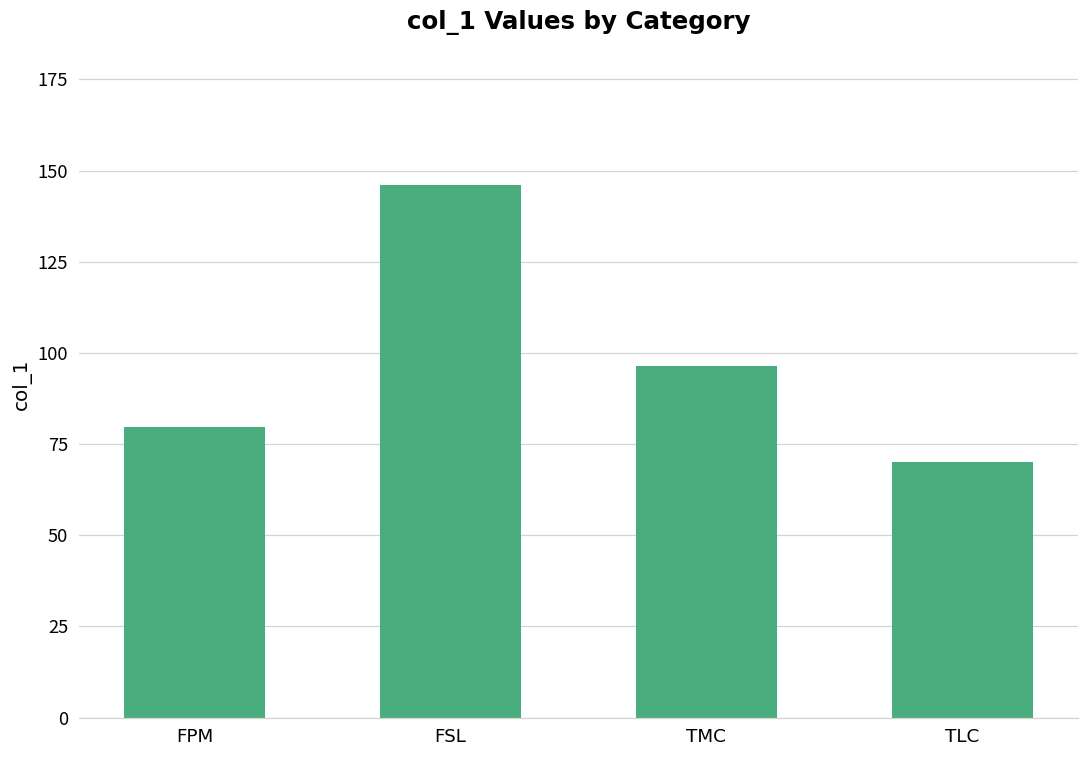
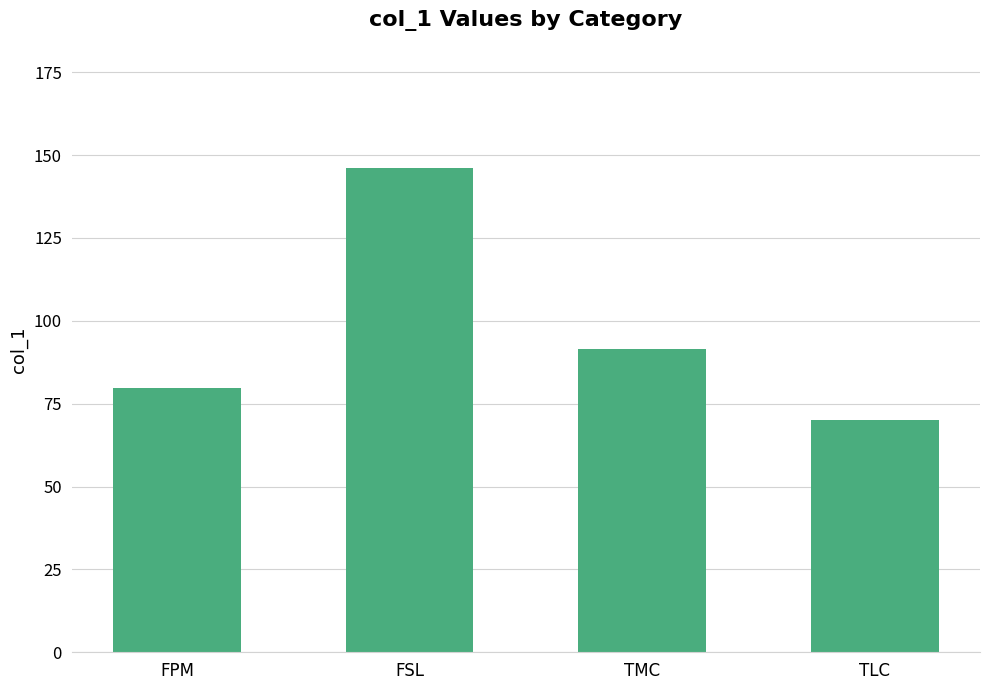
  {
    "FPM": 80,
    "FSL": 146,
-   "TMC": 96,
+   "TMC": 92,
    "TLC": 70
  }
